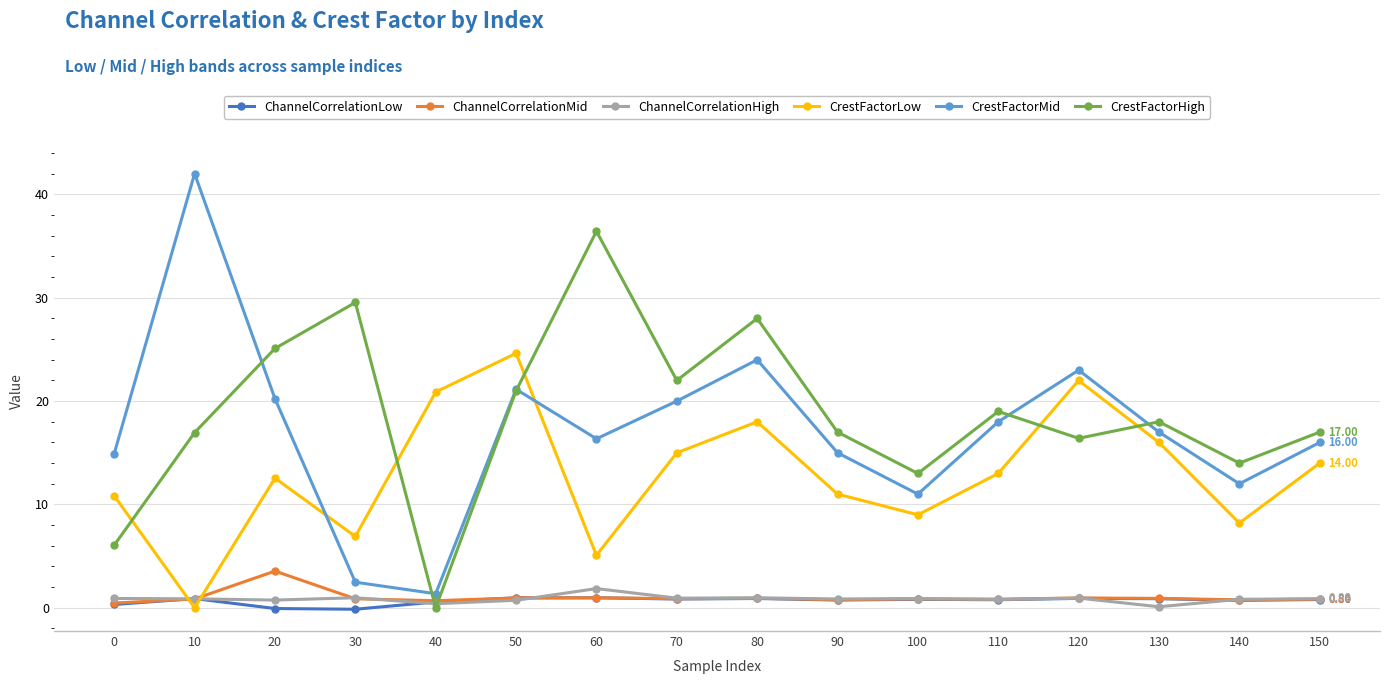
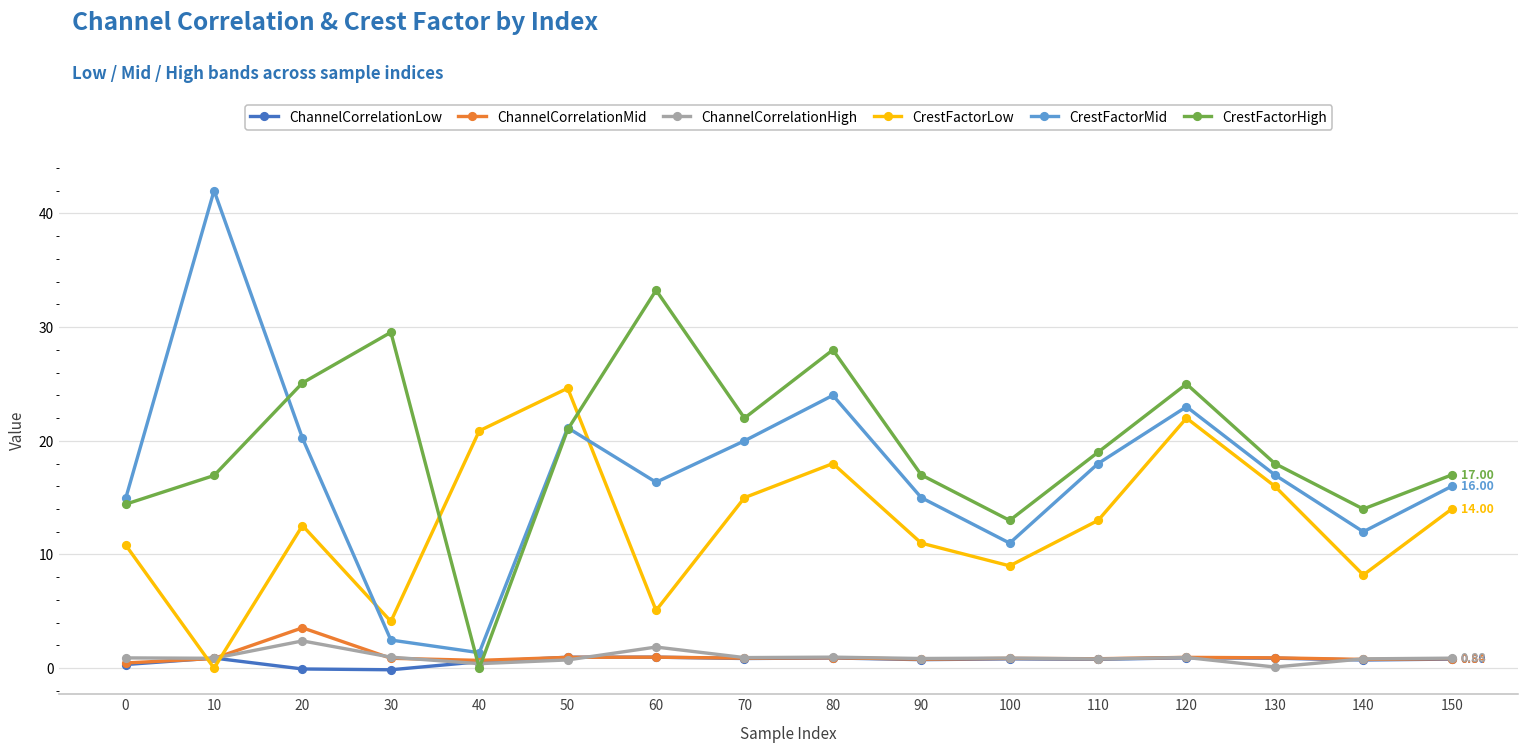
  {
    "ChannelCorrelationMid": {
      "20": 3.6
    },
    "ChannelCorrelationHigh": {
      "0": 0.9,
-     "20": 0.7,
+     "20": 2.4,
      "60": 1.9,
      "130": 0.1
    },
    "CrestFactorLow": {
      "0": 10.8,
      "10": 0.0,
      "20": 12.5,
-     "30": 6.9,
+     "30": 4.1,
      "40": 20.9,
      "50": 24.6,
      "60": 5.1,
      "70": 15.0,
      "80": 18.0,
      "90": 11.0,
      "100": 9.0,
      "110": 13.0,
      "120": 22.0,
      "130": 16.0,
      "140": 8.2
    },
    "CrestFactorHigh": {
-     "0": 6.1,
+     "0": 14.4,
      "10": 17.0,
      "20": 25.1,
      "30": 29.5,
      "40": 0.0,
-     "60": 36.4,
+     "60": 33.3,
      "70": 22.0,
      "80": 28.0,
      "90": 17.0,
      "100": 13.0,
      "110": 19.0,
-     "120": 16.4,
+     "120": 25.0,
      "130": 18.0,
      "140": 14.0
    }
  }
